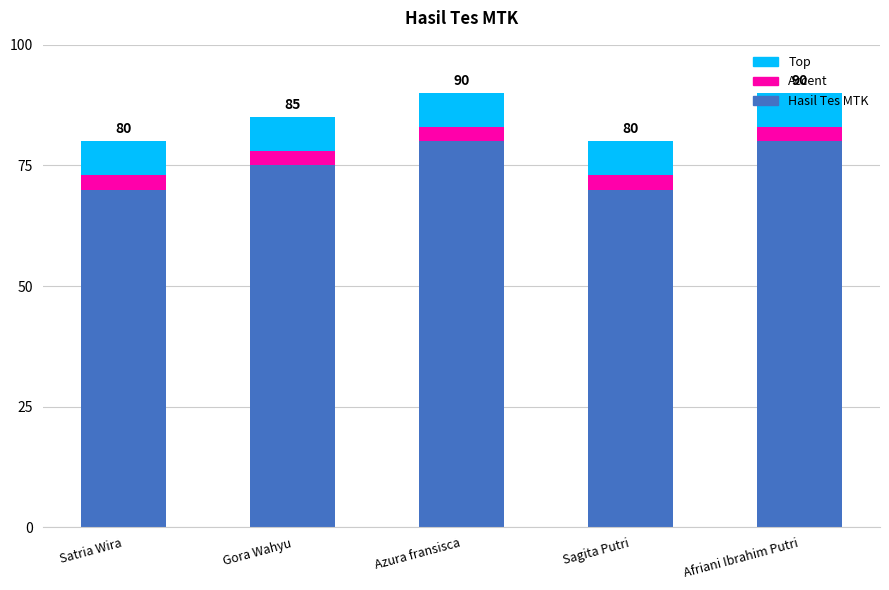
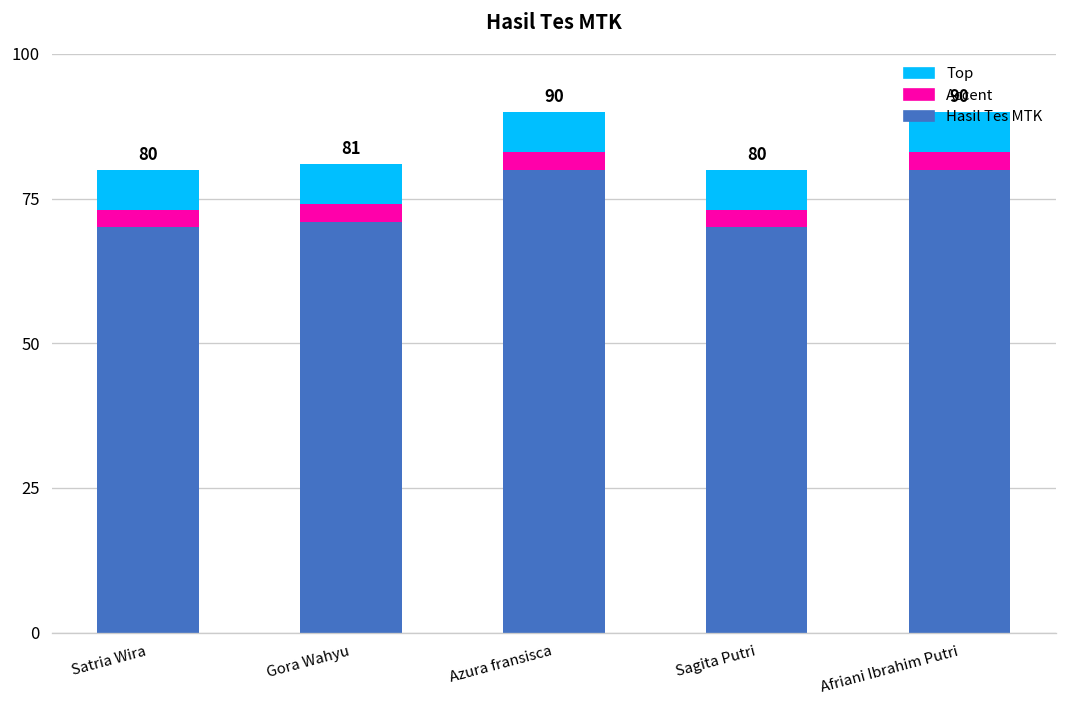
  {
    "Hasil Tes MTK": {
-     "Gora Wahyu": 85
+     "Gora Wahyu": 81
    },
    "Accent": {
      "Satria Wira": 3,
      "Gora Wahyu": 3,
      "Azura fransisca": 3,
      "Sagita Putri": 3,
      "Afriani Ibrahim Putri": 3
    }
  }
